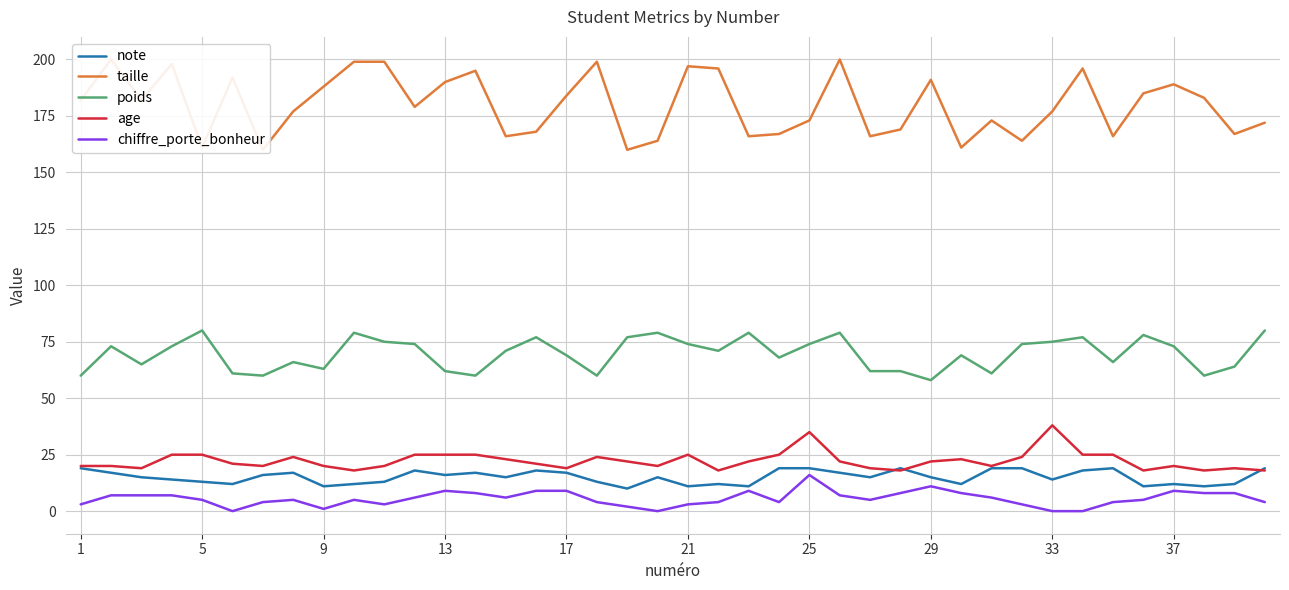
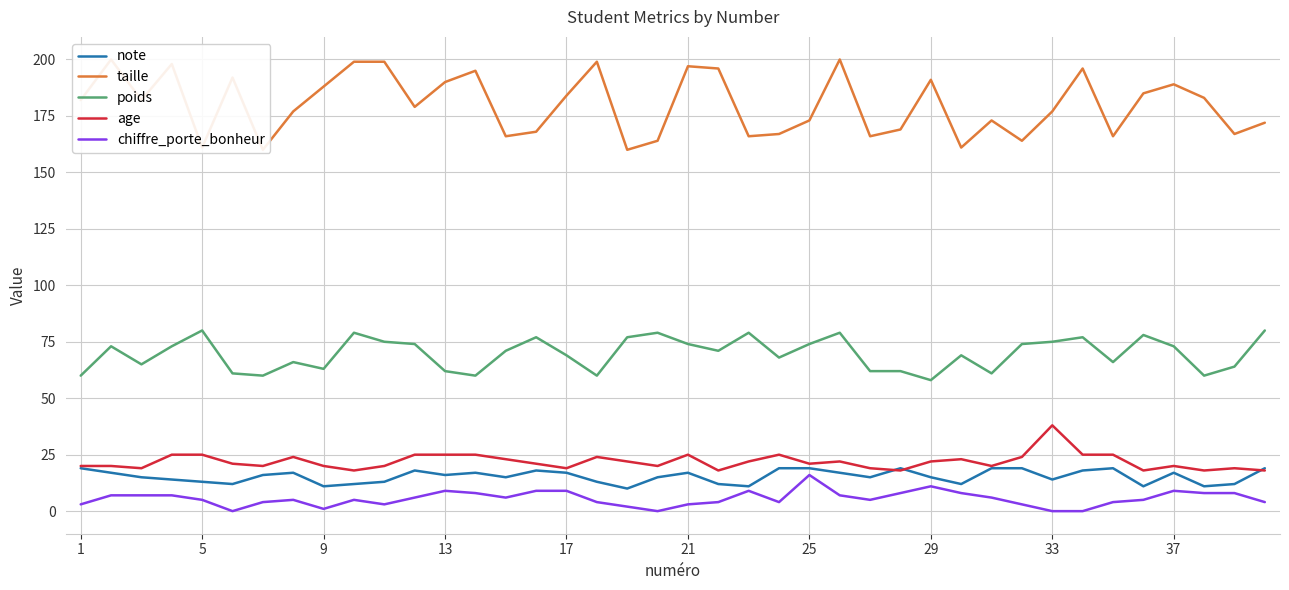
  {
    "note": {
      "5": 13,
      "9": 11,
      "13": 16,
      "17": 17,
-     "21": 11,
+     "21": 17,
      "25": 19,
      "29": 15,
      "33": 14,
-     "37": 12
+     "37": 17
    },
    "taille": {
      "9": 188,
      "13": 190,
      "17": 184,
      "21": 197,
      "25": 173,
      "29": 191,
      "33": 177,
      "37": 189
    },
    "poids": {
      "1": 60,
      "5": 80,
      "9": 63,
      "13": 62,
      "17": 69,
      "21": 74,
      "25": 74,
      "29": 58,
      "33": 75,
      "37": 73
    },
    "age": {
      "5": 25,
      "9": 20,
      "13": 25,
      "17": 19,
      "21": 25,
-     "25": 35,
+     "25": 21,
      "29": 22,
      "33": 38,
      "37": 20
    },
    "chiffre_porte_bonheur": {
      "1": 3,
      "5": 5,
      "9": 1,
      "13": 9,
      "17": 9,
      "21": 3,
      "25": 16,
      "29": 11,
      "33": 0,
      "37": 9
    }
  }
